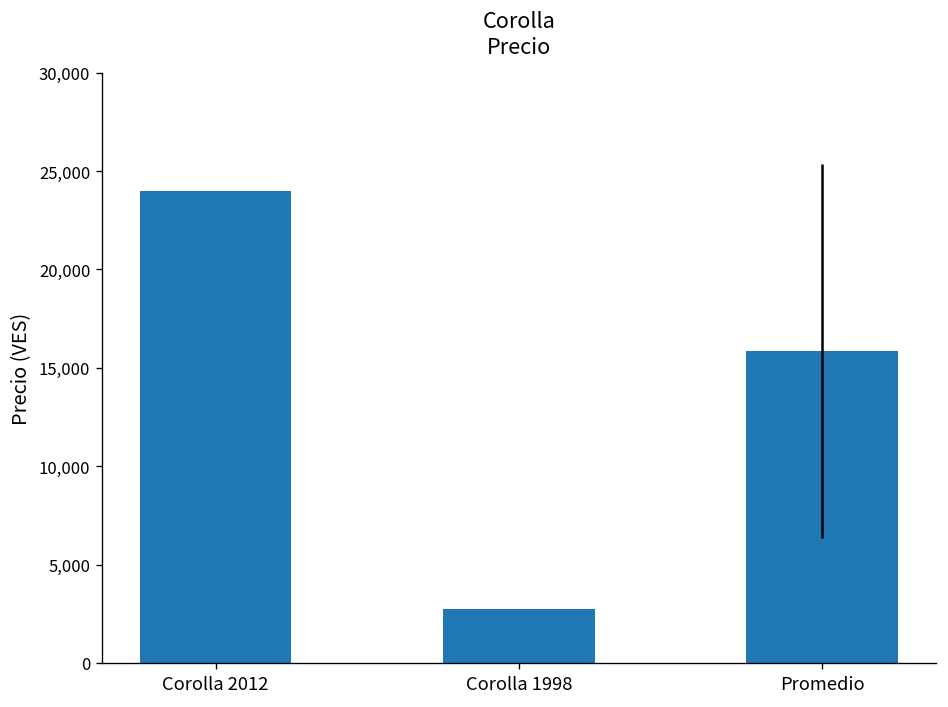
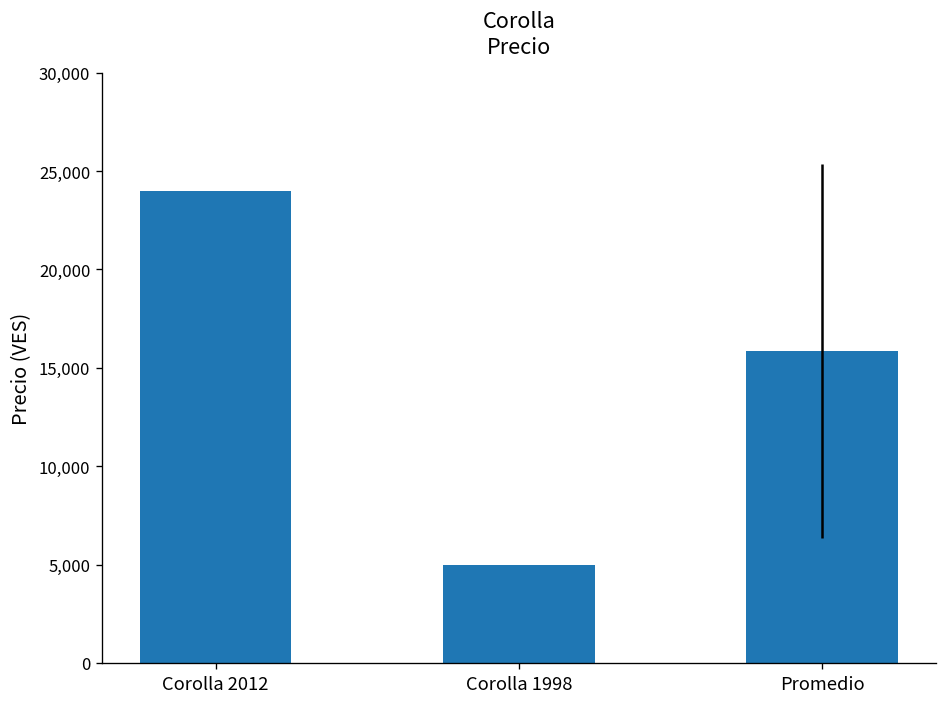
  {
    "Corolla 2012": "24,000",
-   "Corolla 1998": "2,800",
+   "Corolla 1998": "5,000",
    "Promedio": "15,900"
  }
